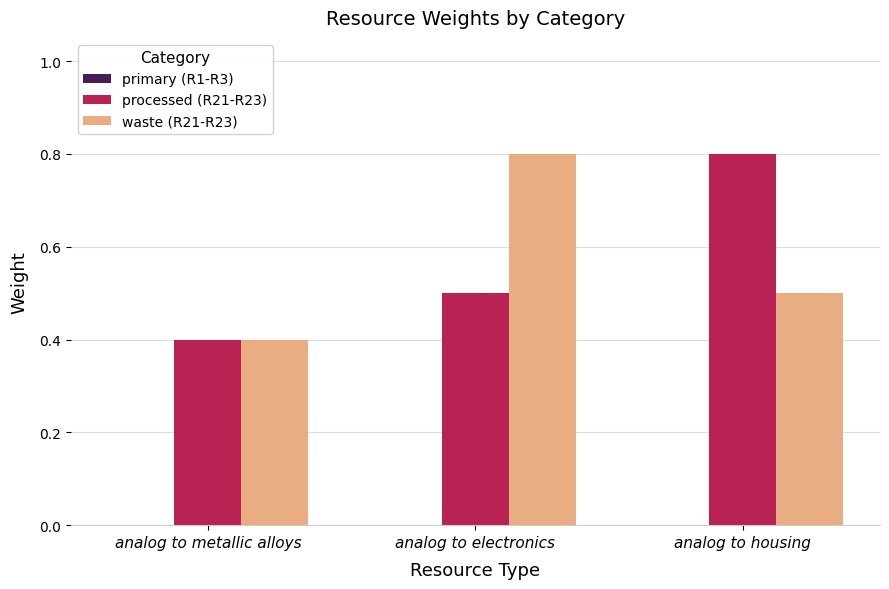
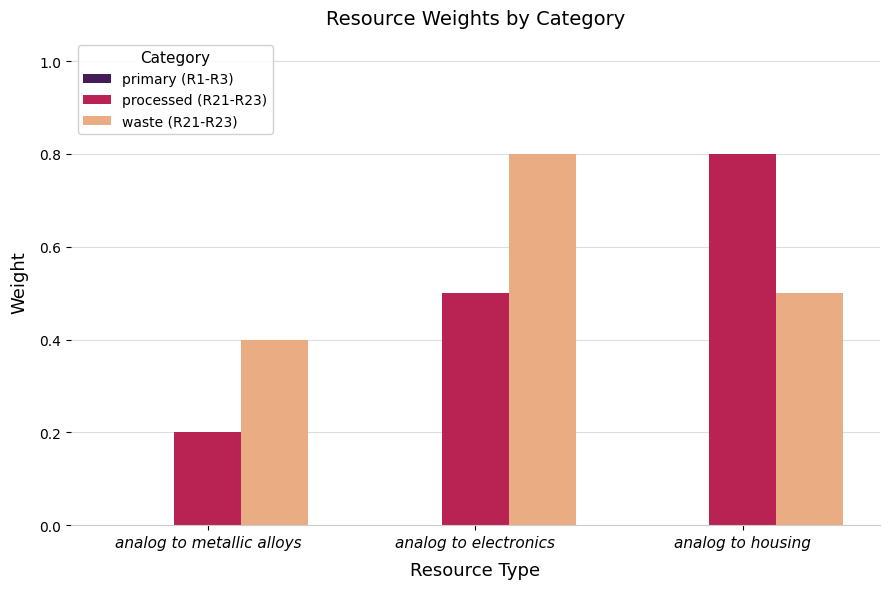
  {
    "primary (R1-R3)": {
      "analog to metallic alloys": 0.0,
      "analog to electronics": 0.0,
      "analog to housing": 0.0
    },
    "processed (R21-R23)": {
-     "analog to metallic alloys": 0.4,
+     "analog to metallic alloys": 0.2,
      "analog to electronics": 0.5,
      "analog to housing": 0.8
    },
    "waste (R21-R23)": {
      "analog to metallic alloys": 0.4,
      "analog to electronics": 0.8,
      "analog to housing": 0.5
    }
  }
